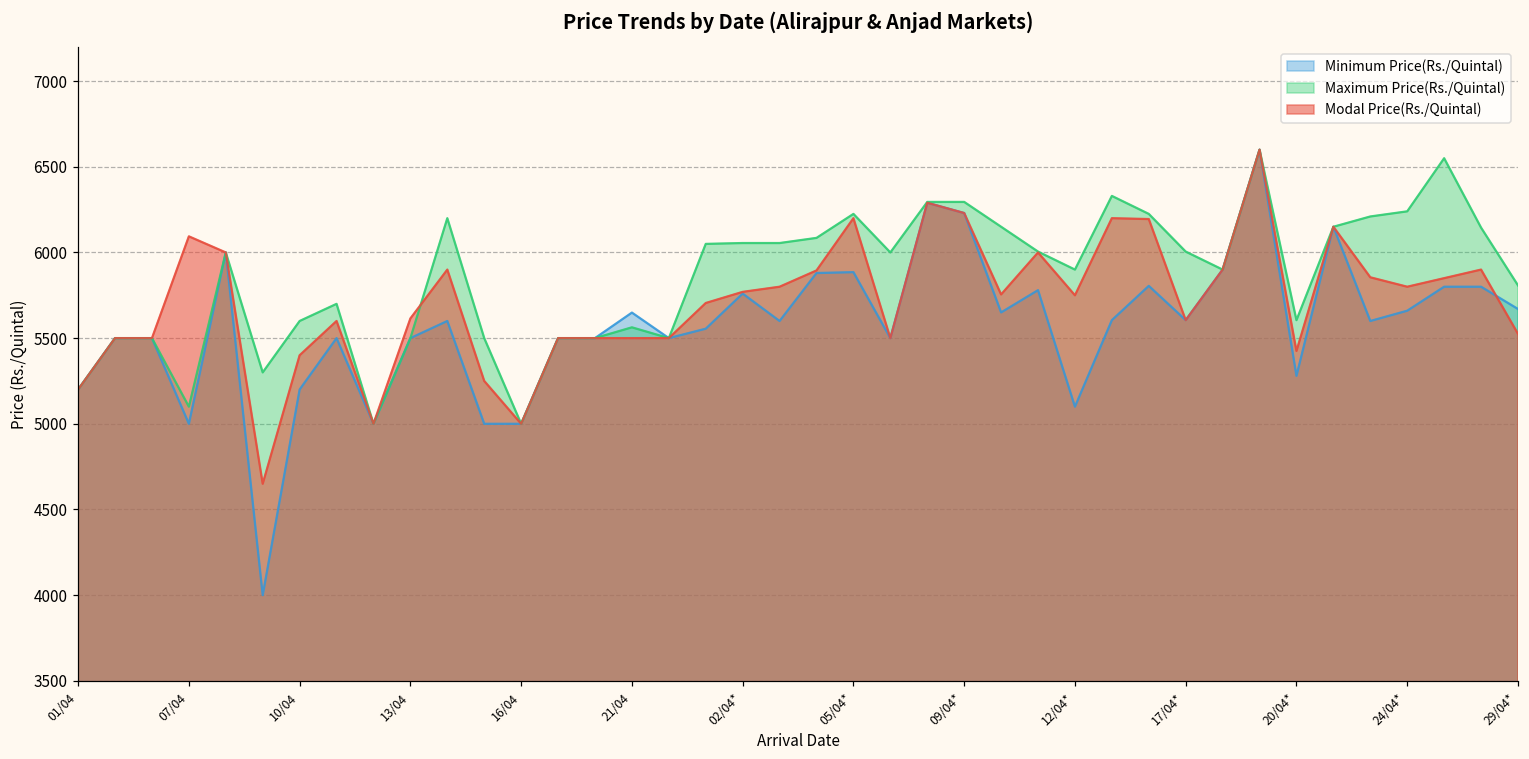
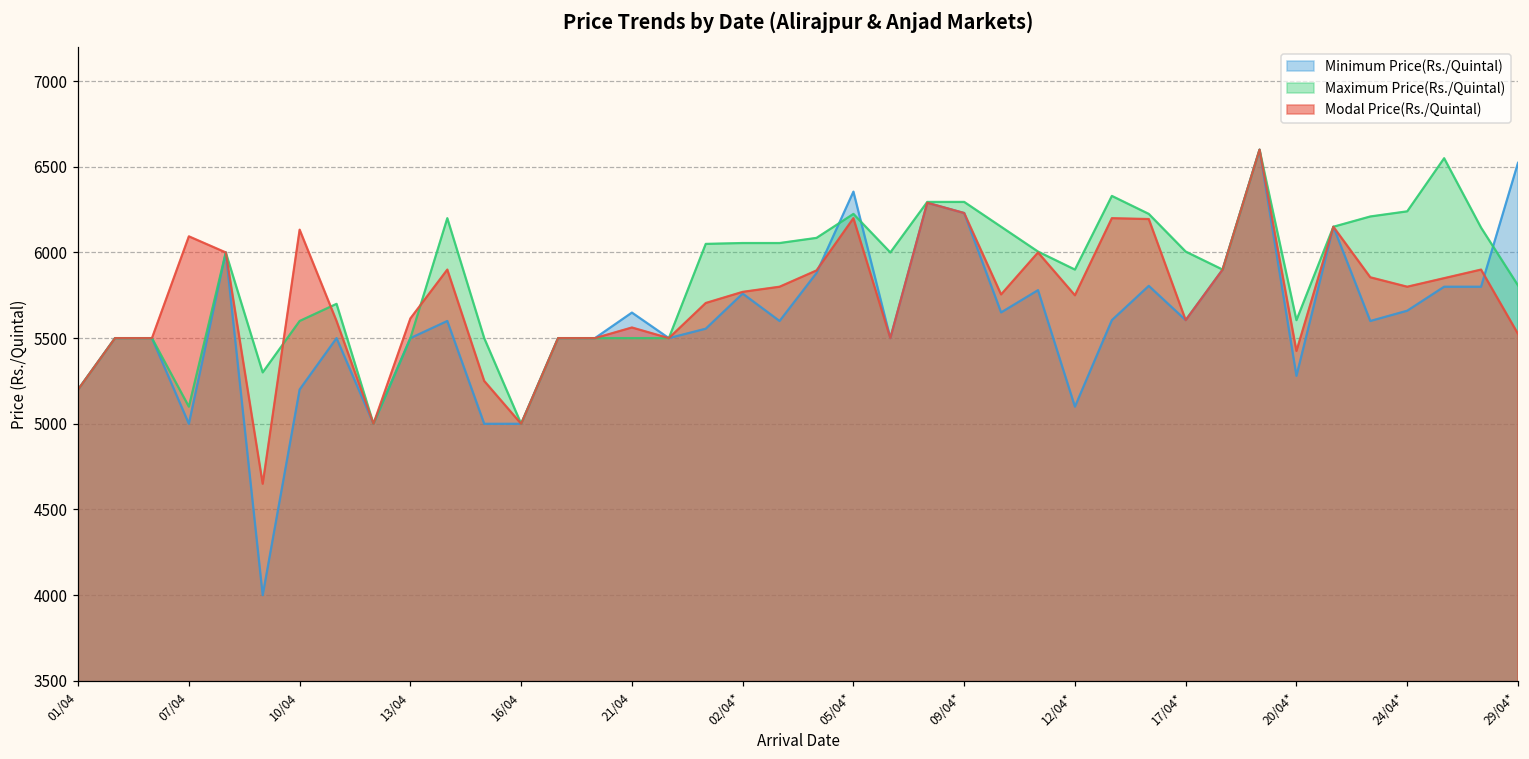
  {
    "Minimum Price(Rs./Quintal)": {
      "07/04": 5000,
      "10/04": 5200,
      "21/04": 5650,
-     "05/04*": 5890,
+     "05/04*": 6360,
      "12/04*": 5100,
      "20/04*": 5280,
      "24/04*": 5660,
-     "29/04*": 5670
+     "29/04*": 6520
    },
    "Maximum Price(Rs./Quintal)": {
      "07/04": 5100,
      "10/04": 5600,
-     "21/04": 5560,
+     "21/04": 5500,
      "02/04*": 6060,
      "05/04*": 6230,
      "09/04*": 6300,
      "12/04*": 5900,
      "17/04*": 6010,
      "20/04*": 5610,
      "24/04*": 6240,
      "29/04*": 5810
    },
    "Modal Price(Rs./Quintal)": {
      "07/04": 6090,
-     "10/04": 5400,
+     "10/04": 6130,
      "13/04": 5620,
-     "21/04": 5500,
+     "21/04": 5560,
      "05/04*": 6200,
      "12/04*": 5750,
      "20/04*": 5430,
      "24/04*": 5800,
      "29/04*": 5530
    }
  }
